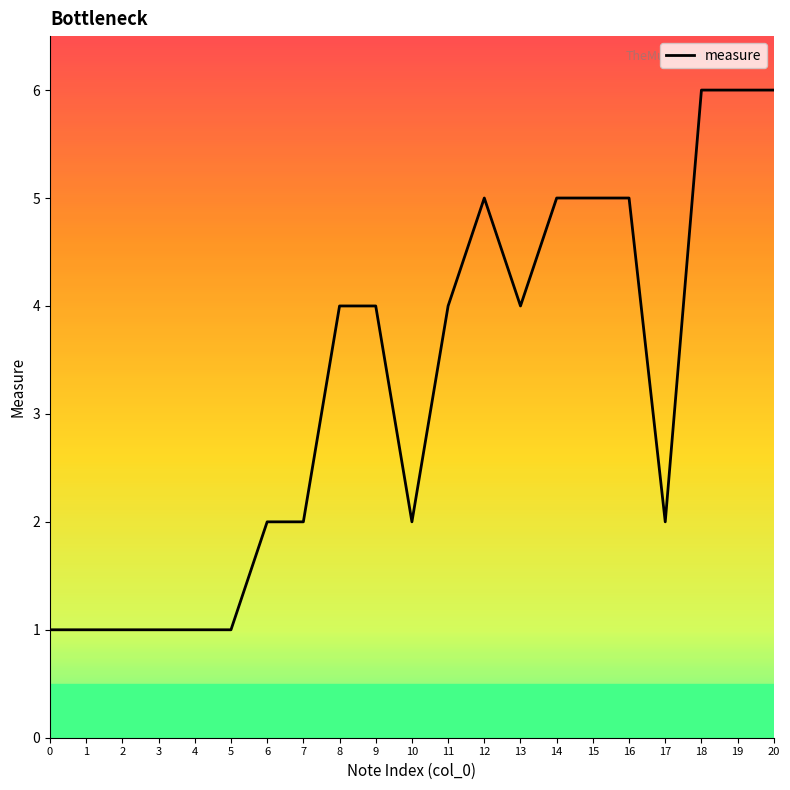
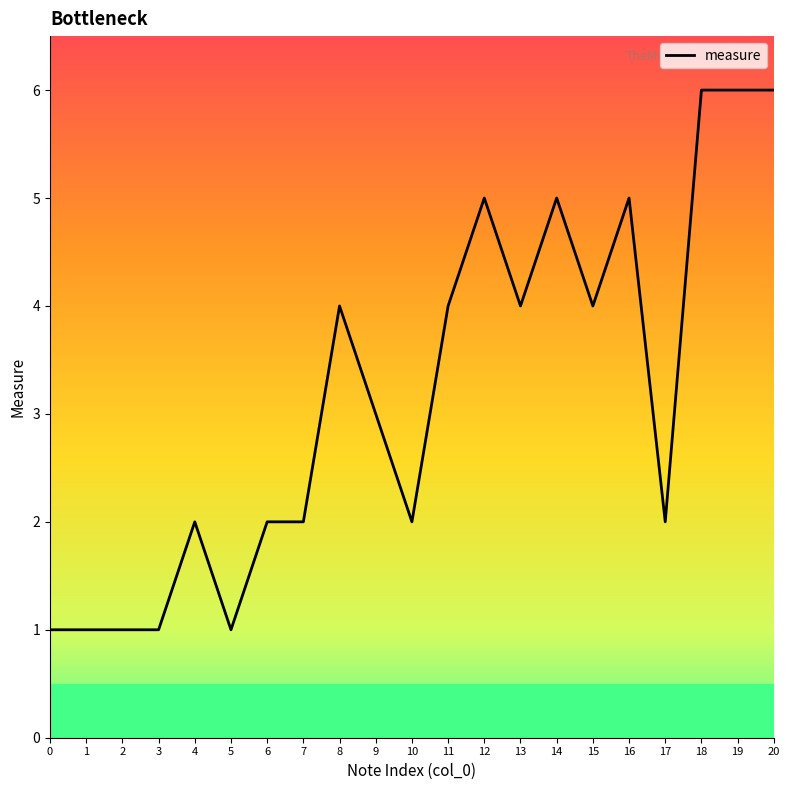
  {
    "0": 1,
    "1": 1,
    "2": 1,
    "3": 1,
-   "4": 1,
+   "4": 2,
    "5": 1,
    "6": 2,
    "7": 2,
    "8": 4,
-   "9": 4,
+   "9": 3,
    "10": 2,
    "11": 4,
    "12": 5,
    "13": 4,
    "14": 5,
-   "15": 5,
+   "15": 4,
    "16": 5,
    "17": 2,
    "18": 6,
    "19": 6,
    "20": 6
  }
